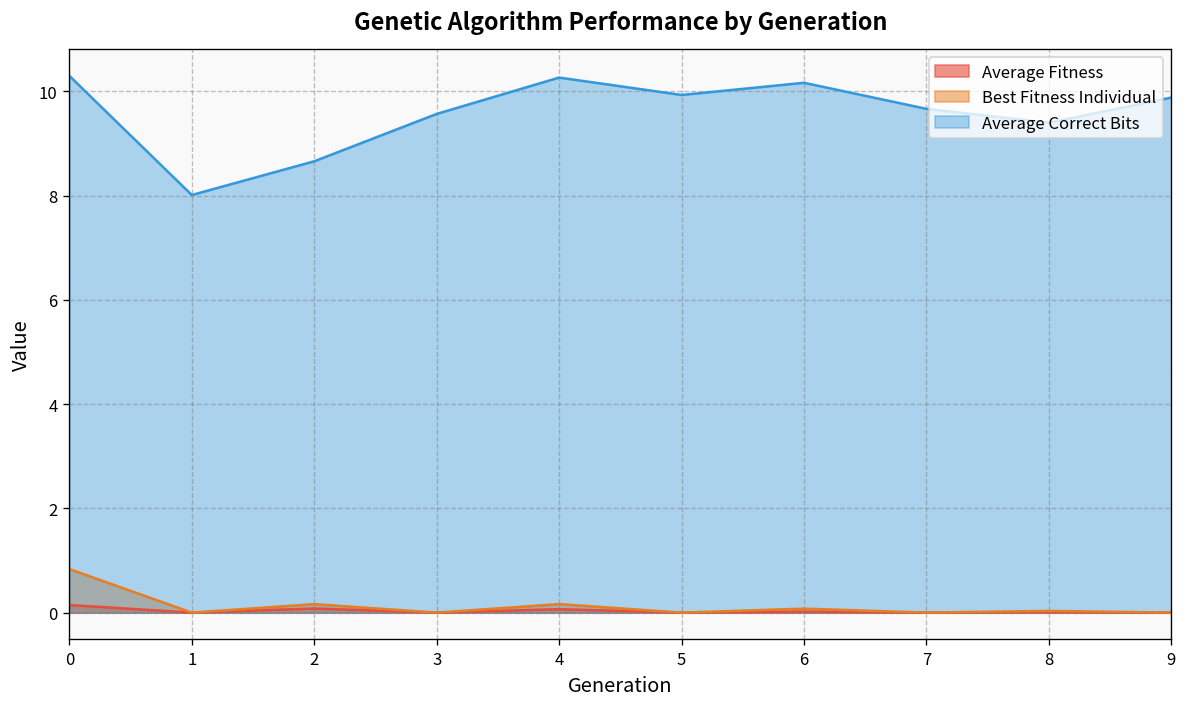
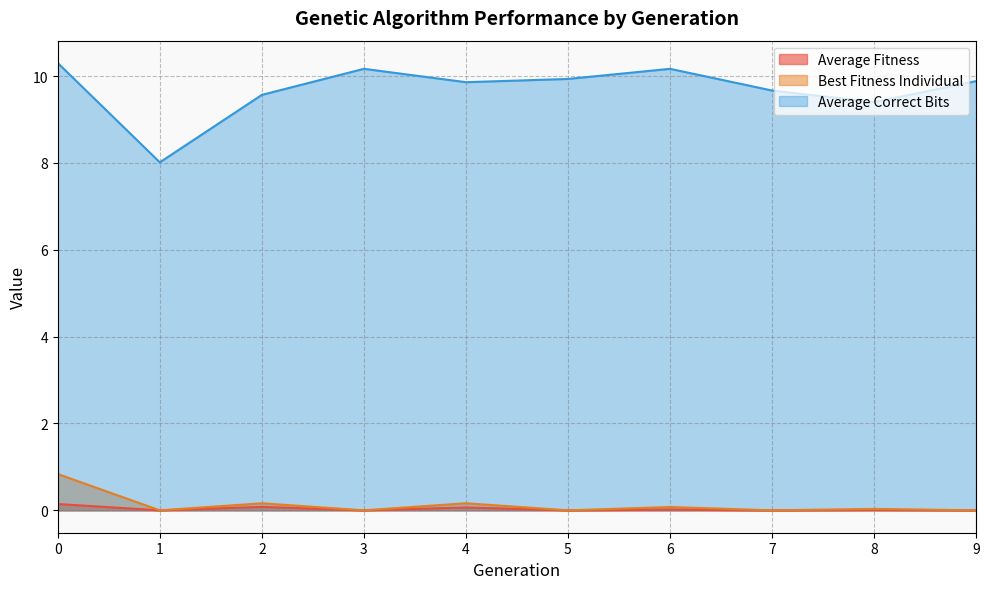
  {
    "Average Correct Bits": {
      "0": 10.3,
      "1": 8.0,
-     "2": 8.7,
-     "3": 9.6,
-     "4": 10.3,
+     "2": 9.6,
+     "3": 10.2,
+     "4": 9.9,
      "5": 9.9,
      "6": 10.2,
      "7": 9.7,
      "9": 9.9
    }
  }
